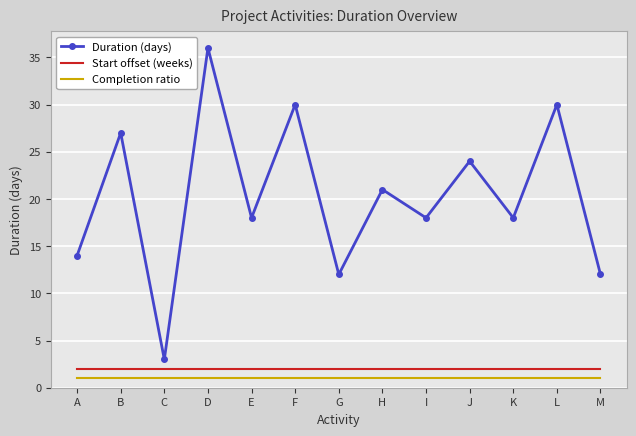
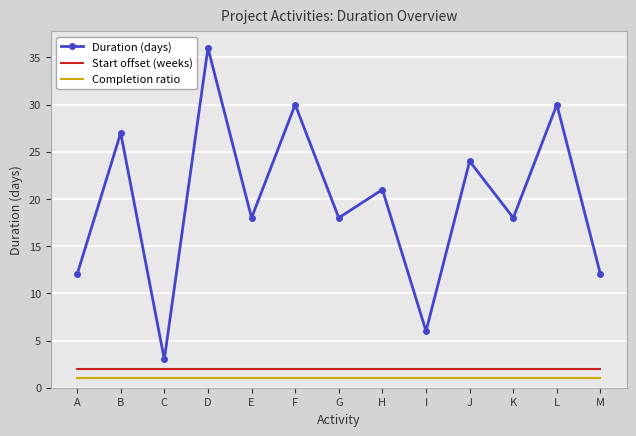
  {
    "Duration (days)": {
-     "A": 14,
+     "A": 12,
      "B": 27,
      "C": 3,
      "D": 36,
      "E": 18,
      "F": 30,
-     "G": 12,
+     "G": 18,
      "H": 21,
-     "I": 18,
+     "I": 6,
      "J": 24,
      "K": 18,
      "L": 30,
      "M": 12
    },
    "Start offset (weeks)": {
      "A": 2,
      "B": 2,
      "C": 2,
      "D": 2,
      "E": 2,
      "F": 2,
      "G": 2,
      "H": 2,
      "I": 2,
      "J": 2,
      "K": 2,
      "L": 2,
      "M": 2
    },
    "Completion ratio": {
      "A": 1,
      "B": 1,
      "C": 1,
      "D": 1,
      "E": 1,
      "F": 1,
      "G": 1,
      "H": 1,
      "I": 1,
      "J": 1,
      "K": 1,
      "L": 1,
      "M": 1
    }
  }
